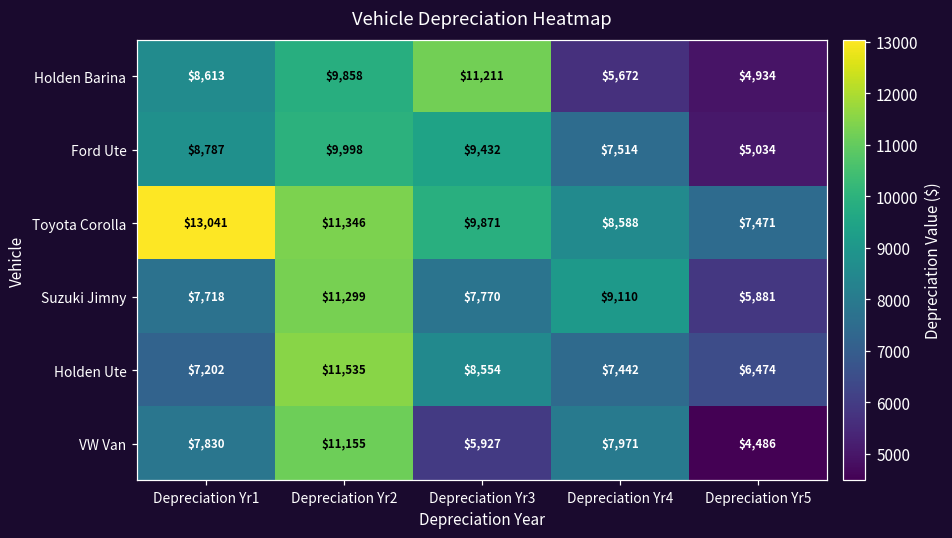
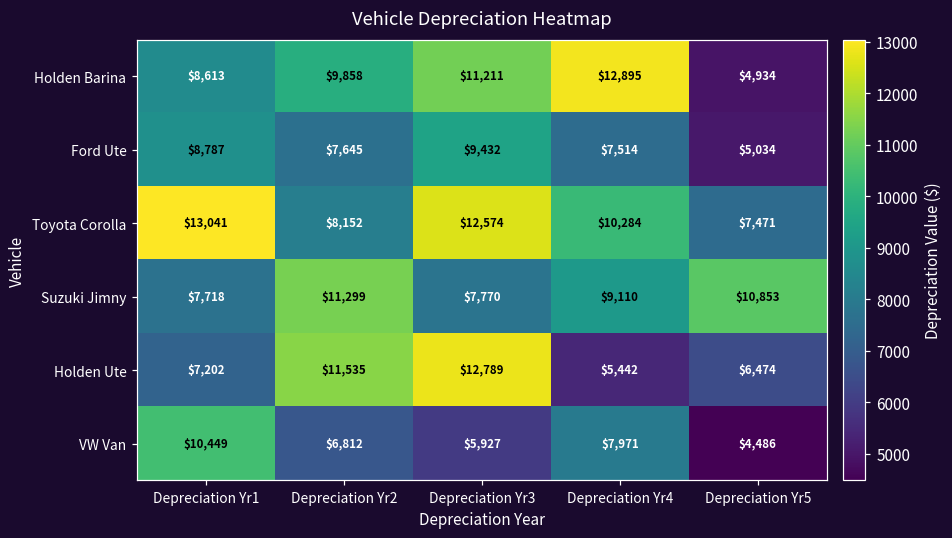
  {
    "Holden Barina": {
      "Depreciation Yr1": "$8,613",
      "Depreciation Yr2": "$9,858",
      "Depreciation Yr3": "$11,211",
-     "Depreciation Yr4": "$5,672",
+     "Depreciation Yr4": "$12,895",
      "Depreciation Yr5": "$4,934"
    },
    "Ford Ute": {
      "Depreciation Yr1": "$8,787",
-     "Depreciation Yr2": "$9,998",
+     "Depreciation Yr2": "$7,645",
      "Depreciation Yr3": "$9,432",
      "Depreciation Yr4": "$7,514",
      "Depreciation Yr5": "$5,034"
    },
    "Toyota Corolla": {
      "Depreciation Yr1": "$13,041",
-     "Depreciation Yr2": "$11,346",
-     "Depreciation Yr3": "$9,871",
-     "Depreciation Yr4": "$8,588",
+     "Depreciation Yr2": "$8,152",
+     "Depreciation Yr3": "$12,574",
+     "Depreciation Yr4": "$10,284",
      "Depreciation Yr5": "$7,471"
    },
    "Suzuki Jimny": {
      "Depreciation Yr1": "$7,718",
      "Depreciation Yr2": "$11,299",
      "Depreciation Yr3": "$7,770",
      "Depreciation Yr4": "$9,110",
-     "Depreciation Yr5": "$5,881"
+     "Depreciation Yr5": "$10,853"
    },
    "Holden Ute": {
      "Depreciation Yr1": "$7,202",
      "Depreciation Yr2": "$11,535",
-     "Depreciation Yr3": "$8,554",
-     "Depreciation Yr4": "$7,442",
+     "Depreciation Yr3": "$12,789",
+     "Depreciation Yr4": "$5,442",
      "Depreciation Yr5": "$6,474"
    },
    "VW Van": {
-     "Depreciation Yr1": "$7,830",
-     "Depreciation Yr2": "$11,155",
+     "Depreciation Yr1": "$10,449",
+     "Depreciation Yr2": "$6,812",
      "Depreciation Yr3": "$5,927",
      "Depreciation Yr4": "$7,971",
      "Depreciation Yr5": "$4,486"
    }
  }
